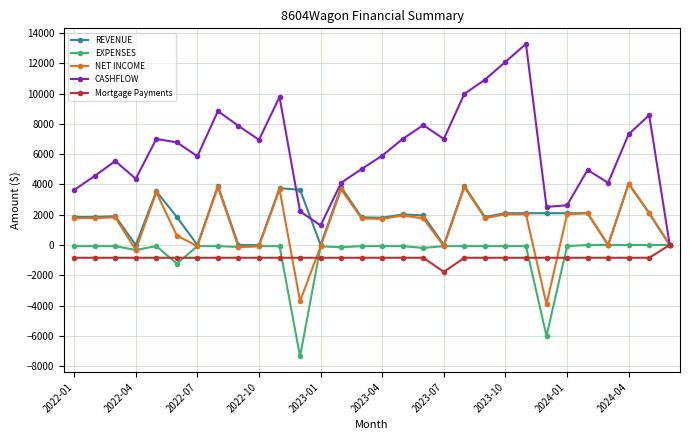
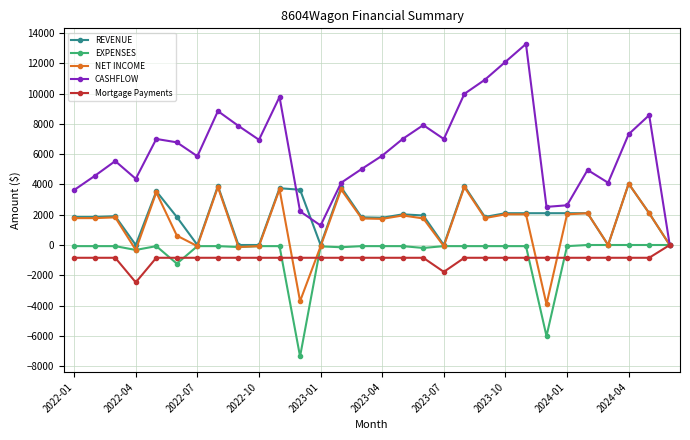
  {
    "CASHFLOW": {
      "2022-01": 3600,
      "2022-04": 4400,
      "2022-07": 5900,
      "2022-10": 6900,
      "2023-01": 1300,
      "2023-04": 5900,
      "2023-07": 7000,
      "2023-10": 12100,
      "2024-01": 2600,
      "2024-04": 7300
    },
    "Mortgage Payments": {
      "2022-01": -800,
-     "2022-04": -800,
+     "2022-04": -2500,
      "2022-07": -800,
      "2022-10": -800,
      "2023-01": -800,
      "2023-04": -800,
      "2023-07": -1800,
      "2023-10": -800,
      "2024-01": -800,
      "2024-04": -800
    }
  }
